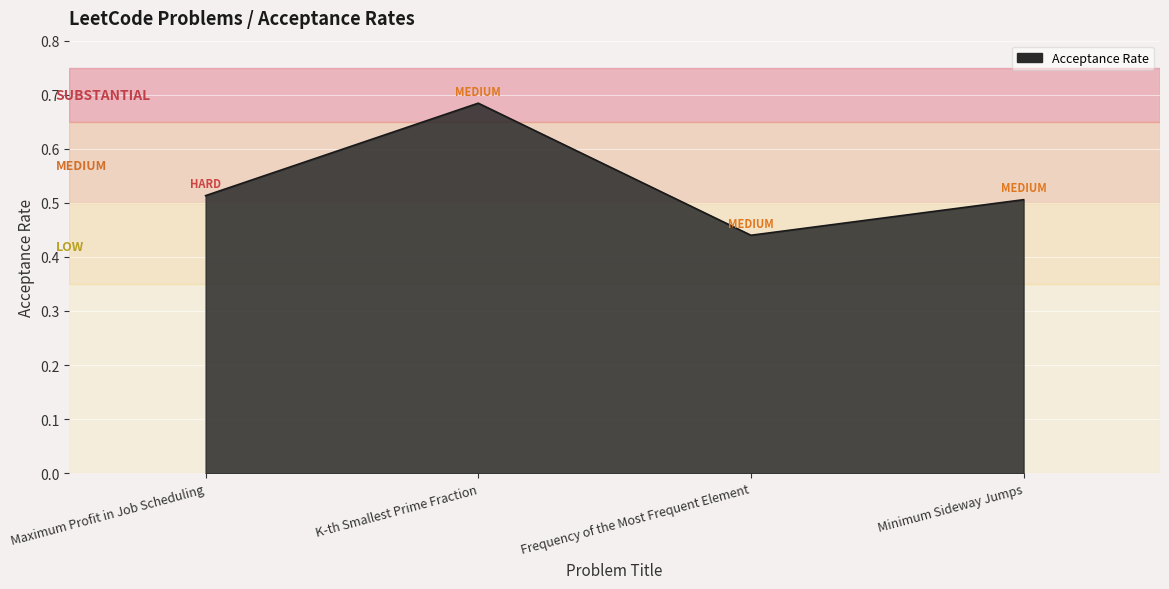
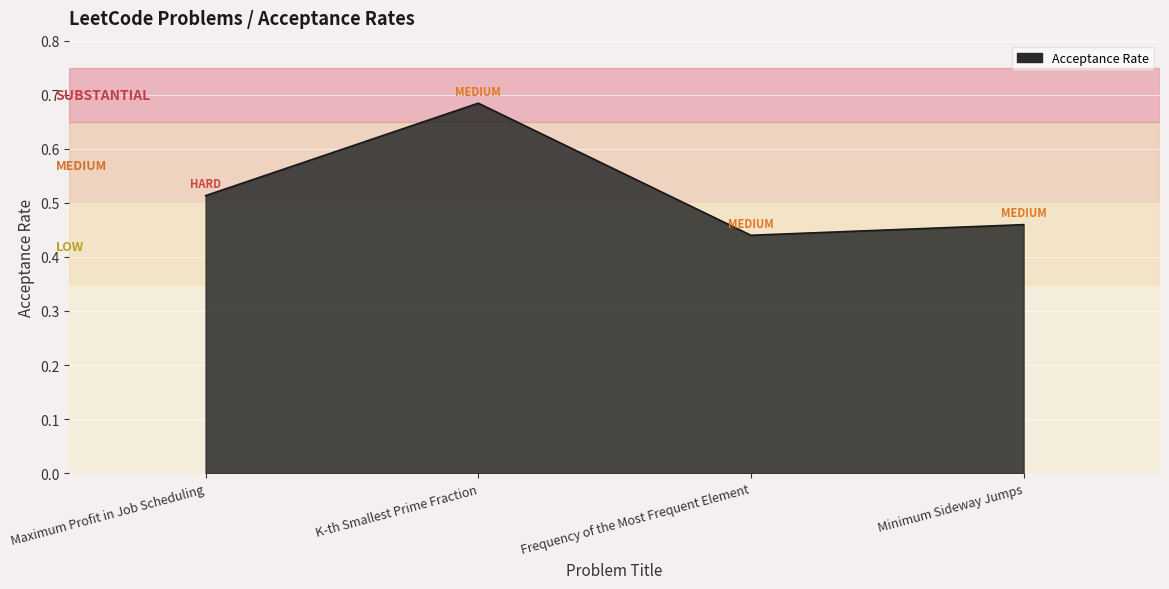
  {
    "Maximum Profit in Job Scheduling": 0.51,
    "K-th Smallest Prime Fraction": 0.68,
    "Frequency of the Most Frequent Element": 0.44,
-   "Minimum Sideway Jumps": 0.51
+   "Minimum Sideway Jumps": 0.46
  }
